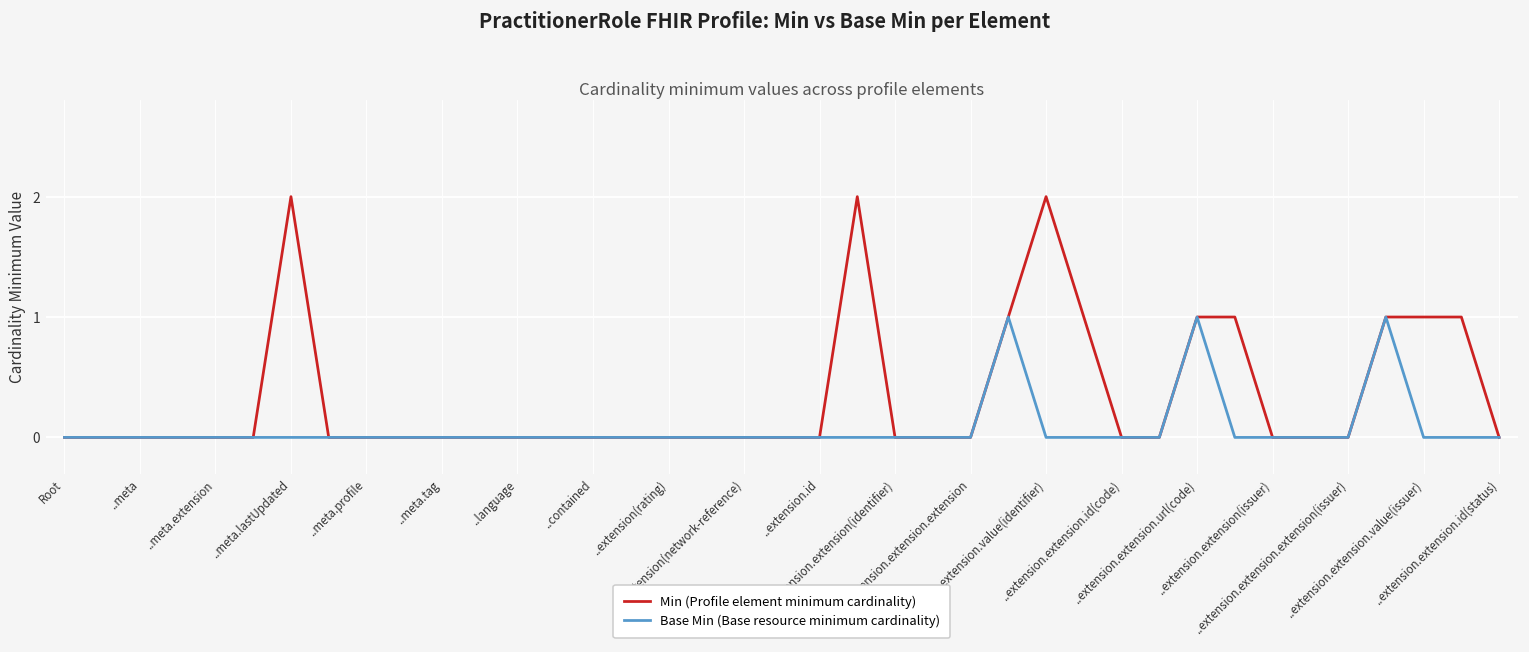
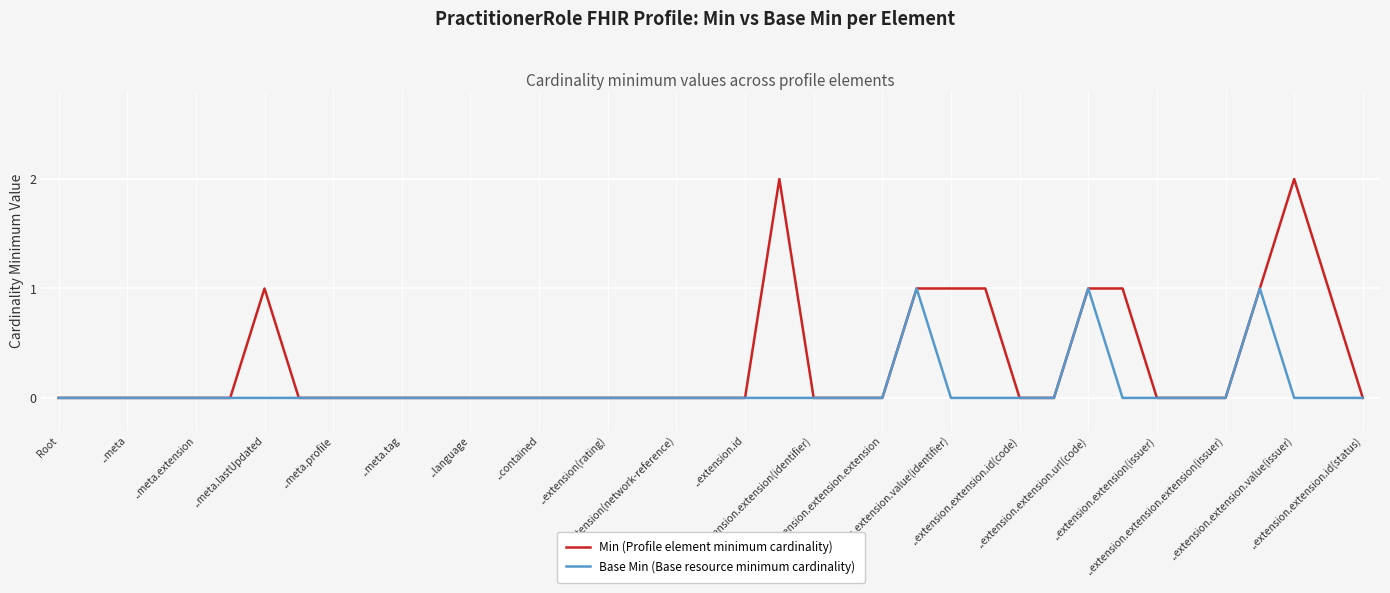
  {
    "Min (Profile element minimum cardinality)": {
-     "..meta.lastUpdated": 2,
-     "..extension.extension.value(identifier)": 2,
-     "..extension.extension.value(issuer)": 1
+     "..meta.lastUpdated": 1,
+     "..extension.extension.value(identifier)": 1,
+     "..extension.extension.value(issuer)": 2
    },
    "Base Min (Base resource minimum cardinality)": {
      "..meta.lastUpdated": 0,
      "..extension.extension.value(identifier)": 0,
      "..extension.extension.value(issuer)": 0
    }
  }
